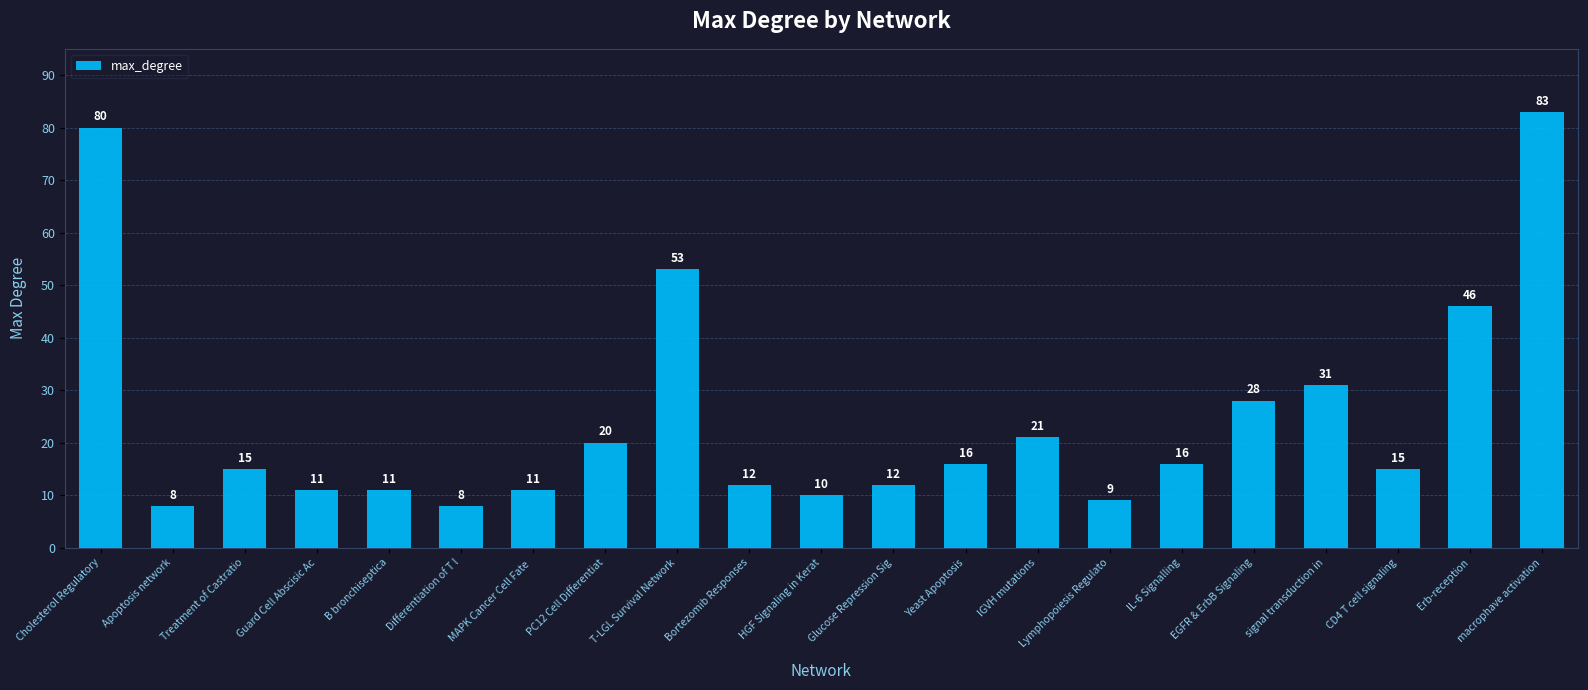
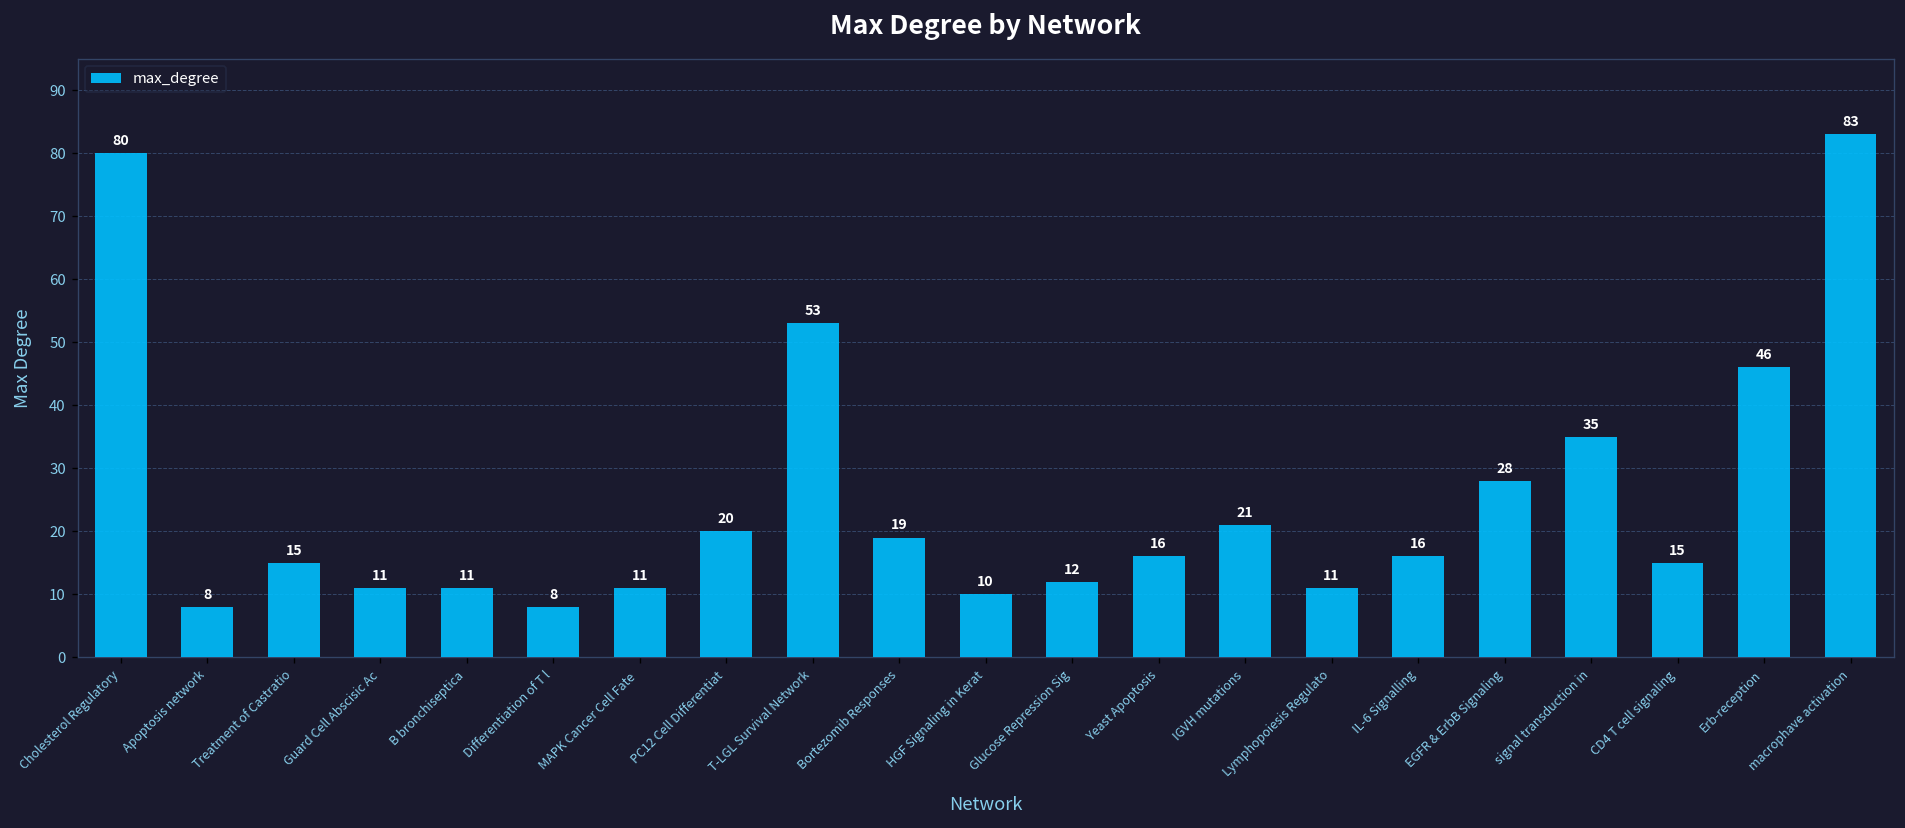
  {
    "Cholesterol Regulatory": 80,
    "Apoptosis network": 8,
    "Treatment of Castratio": 15,
    "Guard Cell Abscisic Ac": 11,
    "B bronchiseptica": 11,
    "Differentiation of T l": 8,
    "MAPK Cancer Cell Fate": 11,
    "PC12 Cell Differentiat": 20,
    "T-LGL Survival Network": 53,
-   "Bortezomib Responses": 12,
+   "Bortezomib Responses": 19,
    "HGF Signaling in Kerat": 10,
    "Glucose Repression Sig": 12,
    "Yeast Apoptosis": 16,
    "IGVH mutations": 21,
-   "Lymphopoiesis Regulato": 9,
+   "Lymphopoiesis Regulato": 11,
    "IL-6 Signalling": 16,
    "EGFR & ErbB Signaling": 28,
-   "signal transduction in": 31,
+   "signal transduction in": 35,
    "CD4 T cell signaling": 15,
    "Erb-reception": 46,
    "macrophave activation": 83
  }
